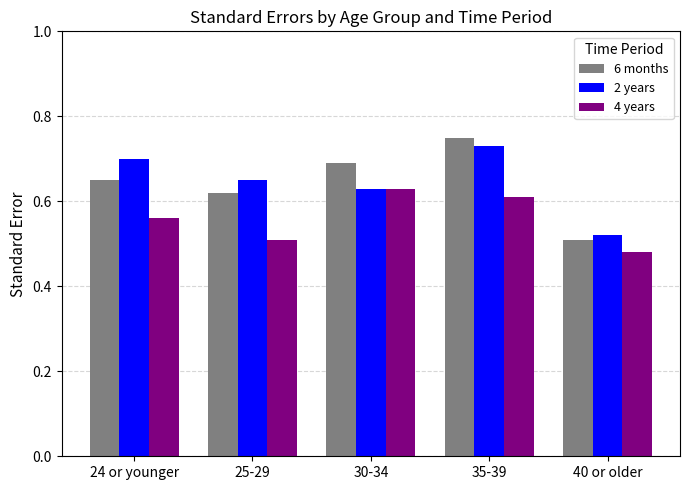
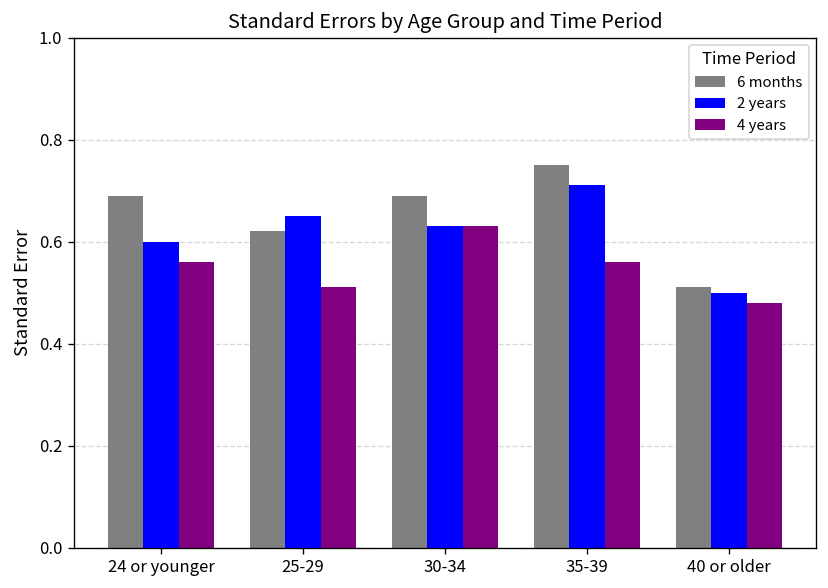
  {
    "6 months": {
-     "24 or younger": 0.65,
+     "24 or younger": 0.69,
      "25-29": 0.62,
      "30-34": 0.69,
      "35-39": 0.75,
      "40 or older": 0.51
    },
    "2 years": {
-     "24 or younger": 0.7,
+     "24 or younger": 0.6,
      "25-29": 0.65,
      "30-34": 0.63,
-     "35-39": 0.73,
-     "40 or older": 0.52
+     "35-39": 0.71,
+     "40 or older": 0.50
    },
    "4 years": {
      "24 or younger": 0.56,
      "25-29": 0.51,
      "30-34": 0.63,
-     "35-39": 0.61,
+     "35-39": 0.56,
      "40 or older": 0.48
    }
  }
